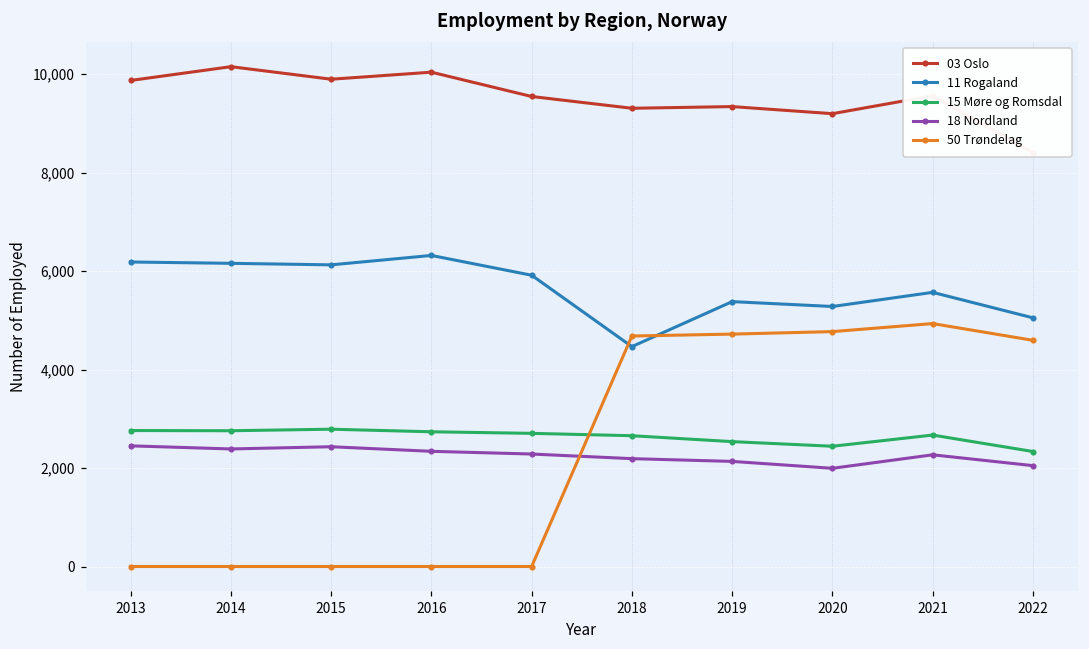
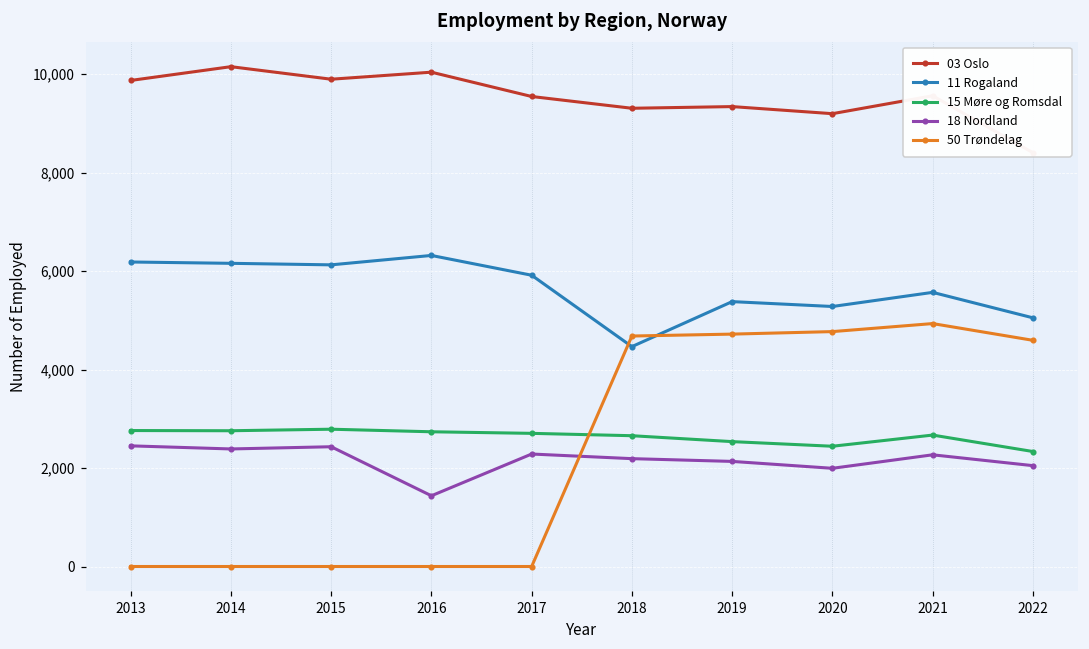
  {
    "03 Oslo": {
      "2013": "9,900",
      "2014": "10,200",
      "2015": "9,900",
      "2016": "10,000",
      "2017": "9,500",
      "2018": "9,300",
      "2019": "9,300",
      "2020": "9,200",
      "2022": "8,400"
    },
    "11 Rogaland": {
      "2013": "6,200",
      "2014": "6,200",
      "2015": "6,100",
      "2016": "6,300",
      "2017": "5,900",
      "2018": "4,500",
      "2019": "5,400",
      "2020": "5,300",
      "2021": "5,600",
      "2022": "5,100"
    },
    "15 Møre og Romsdal": {
      "2013": "2,800",
      "2014": "2,800",
      "2015": "2,800",
      "2016": "2,700",
      "2017": "2,700",
      "2018": "2,700",
      "2019": "2,500",
      "2020": "2,400",
      "2021": "2,700",
      "2022": "2,300"
    },
    "18 Nordland": {
      "2013": "2,500",
      "2014": "2,400",
      "2015": "2,400",
-     "2016": "2,300",
+     "2016": "1,400",
      "2017": "2,300",
      "2018": "2,200",
      "2019": "2,100",
      "2020": "2,000",
      "2021": "2,300",
      "2022": "2,000"
    },
    "50 Trøndelag": {
      "2013": "0",
      "2014": "0",
      "2015": "0",
      "2016": "0",
      "2017": "0",
      "2018": "4,700",
      "2019": "4,700",
      "2020": "4,800",
      "2021": "4,900",
      "2022": "4,600"
    }
  }
